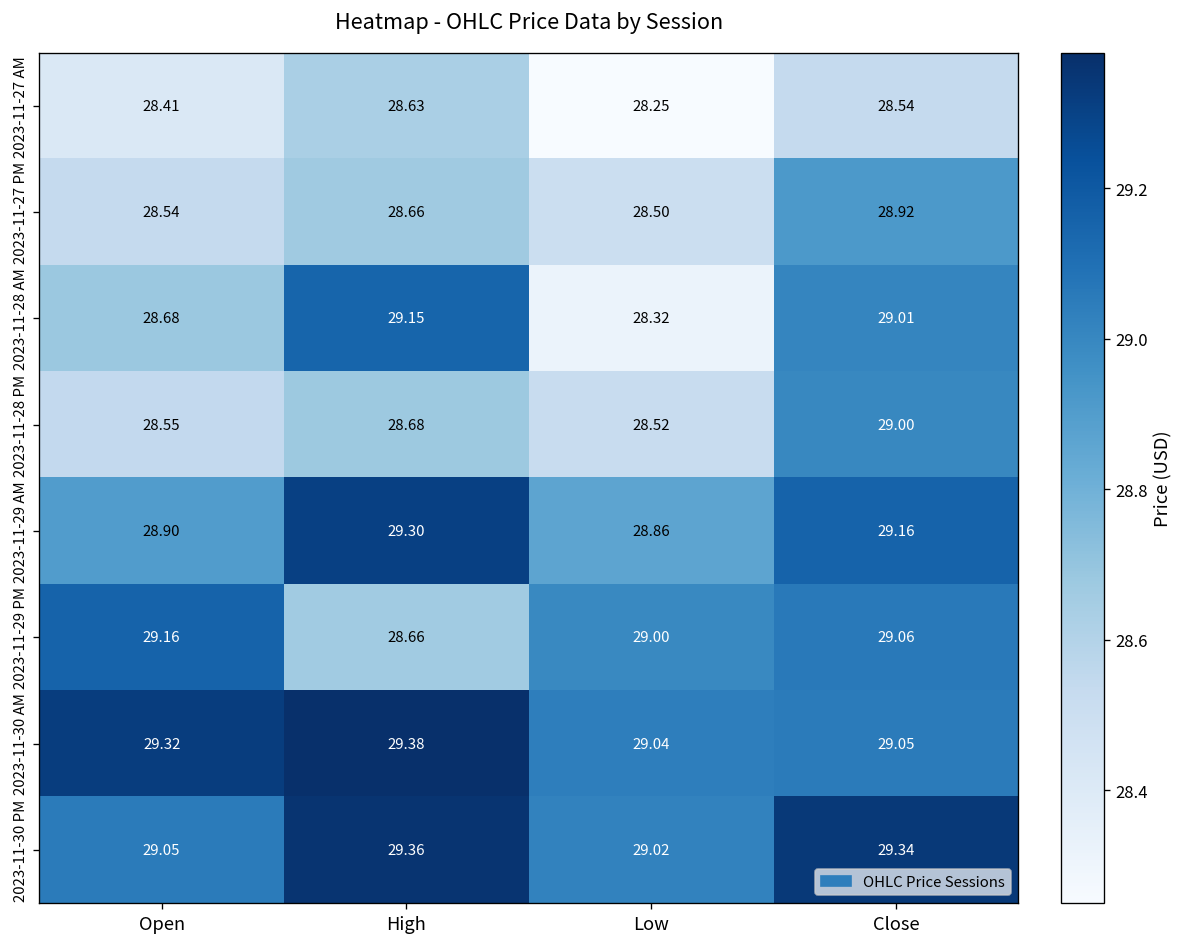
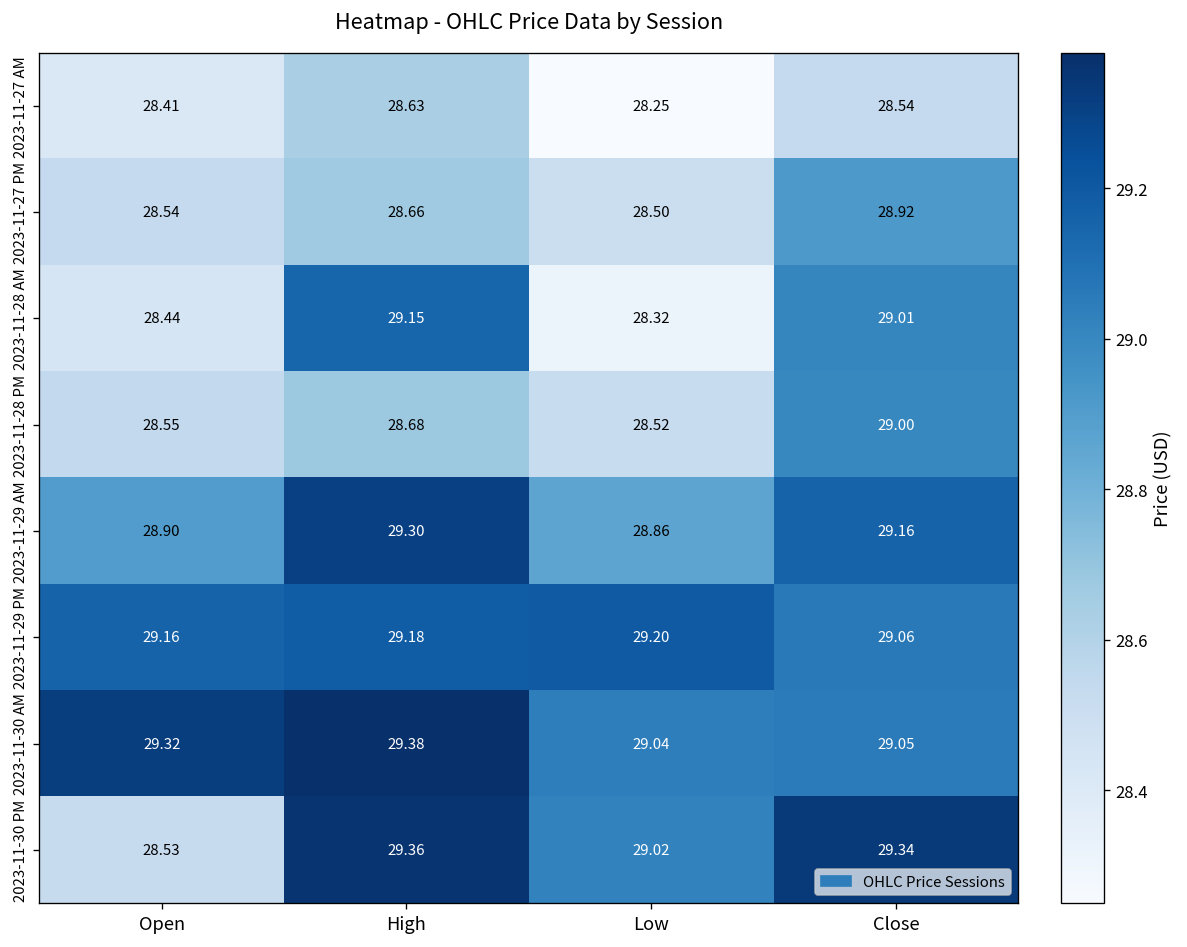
  {
    "2023-11-27 AM": {
      "Open": 28.41,
      "High": 28.63,
      "Low": 28.25,
      "Close": 28.54
    },
    "2023-11-27 PM": {
      "Open": 28.54,
      "High": 28.66,
      "Low": 28.50,
      "Close": 28.92
    },
    "2023-11-28 AM": {
-     "Open": 28.68,
+     "Open": 28.44,
      "High": 29.15,
      "Low": 28.32,
      "Close": 29.01
    },
    "2023-11-28 PM": {
      "Open": 28.55,
      "High": 28.68,
      "Low": 28.52,
      "Close": 29.00
    },
    "2023-11-29 AM": {
      "Open": 28.90,
      "High": 29.30,
      "Low": 28.86,
      "Close": 29.16
    },
    "2023-11-29 PM": {
      "Open": 29.16,
-     "High": 28.66,
-     "Low": 29.00,
+     "High": 29.18,
+     "Low": 29.20,
      "Close": 29.06
    },
    "2023-11-30 AM": {
      "Open": 29.32,
      "High": 29.38,
      "Low": 29.04,
      "Close": 29.05
    },
    "2023-11-30 PM": {
-     "Open": 29.05,
+     "Open": 28.53,
      "High": 29.36,
      "Low": 29.02,
      "Close": 29.34
    }
  }
